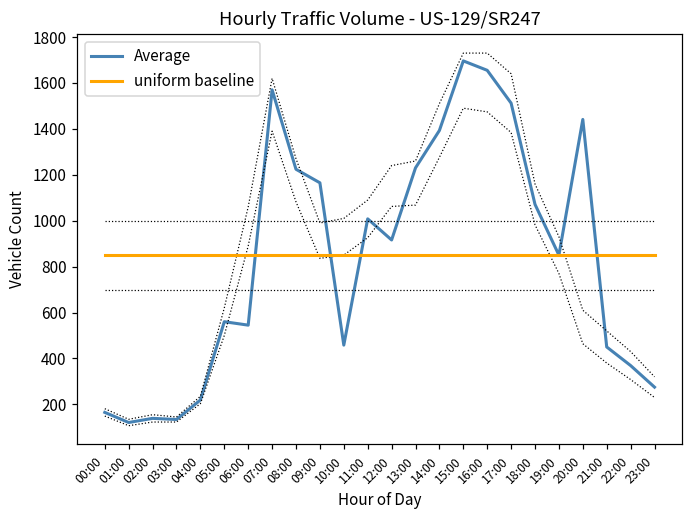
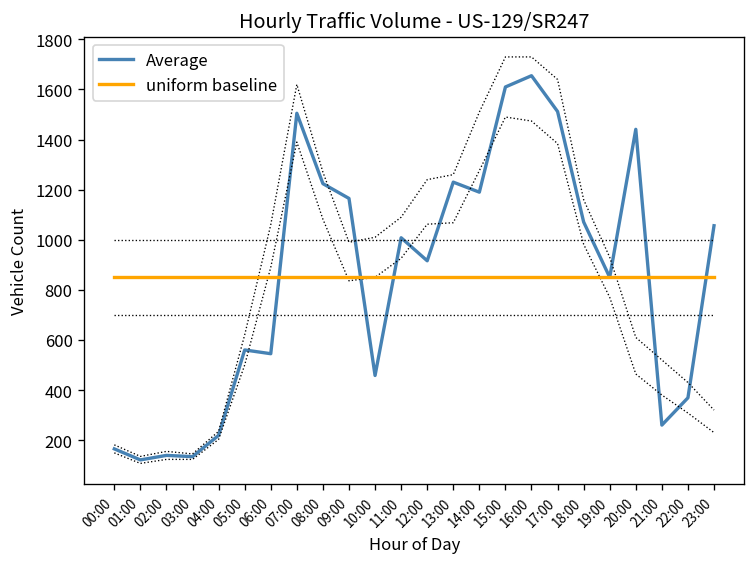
  {
    "Average": {
      "00:00": 170,
      "01:00": 120,
      "02:00": 140,
      "04:00": 220,
      "05:00": 560,
      "06:00": 550,
-     "07:00": 1570,
+     "07:00": 1510,
      "08:00": 1220,
      "09:00": 1170,
      "10:00": 460,
      "12:00": 920,
      "13:00": 1230,
-     "14:00": 1390,
-     "15:00": 1700,
+     "14:00": 1190,
+     "15:00": 1610,
      "16:00": 1660,
      "17:00": 1510,
      "18:00": 1070,
      "20:00": 1440,
-     "21:00": 450,
+     "21:00": 260,
      "22:00": 370,
-     "23:00": 280
+     "23:00": 1060
    },
    "uniform baseline": {
      "00:00": 850,
      "01:00": 850,
      "02:00": 850,
      "03:00": 850,
      "04:00": 850,
      "05:00": 850,
      "06:00": 850,
      "07:00": 850,
      "08:00": 850,
      "09:00": 850,
      "11:00": 850,
      "12:00": 850,
      "13:00": 850,
      "14:00": 850,
      "15:00": 850,
      "16:00": 850,
      "17:00": 850,
      "18:00": 850,
      "20:00": 850,
      "21:00": 850,
      "22:00": 850,
      "23:00": 850
    }
  }
